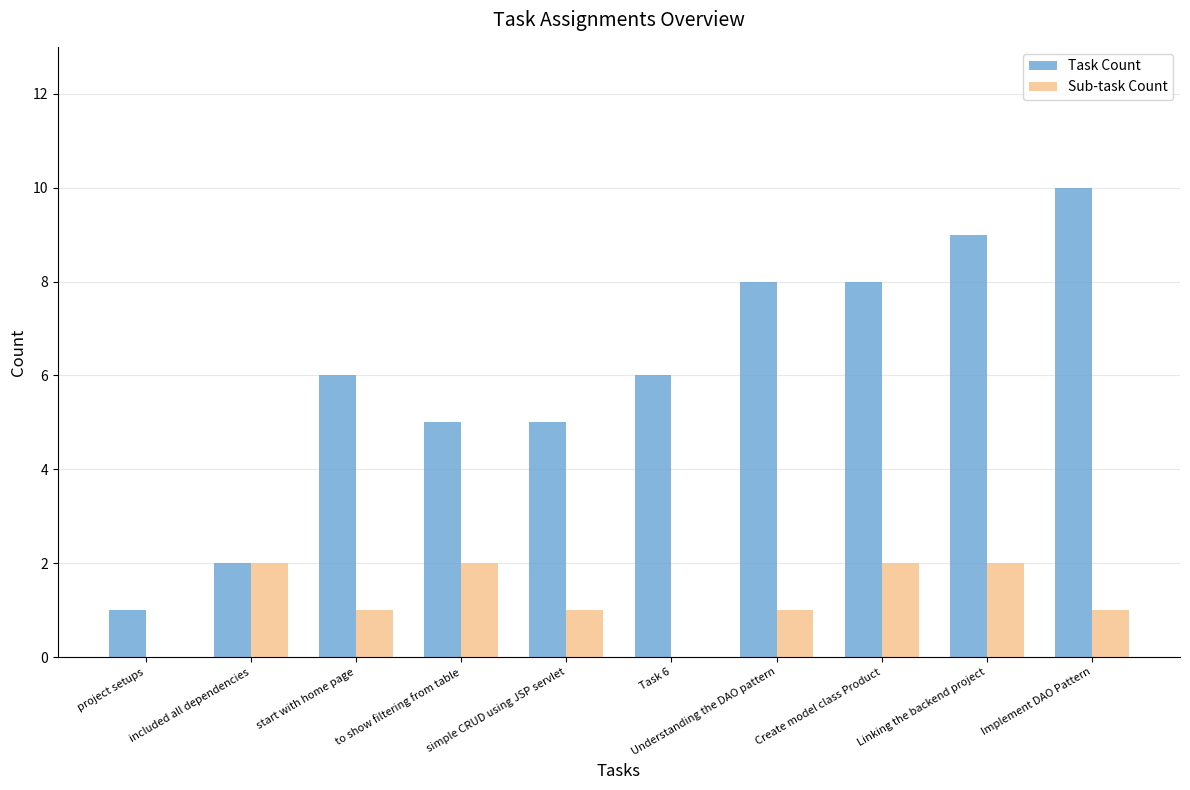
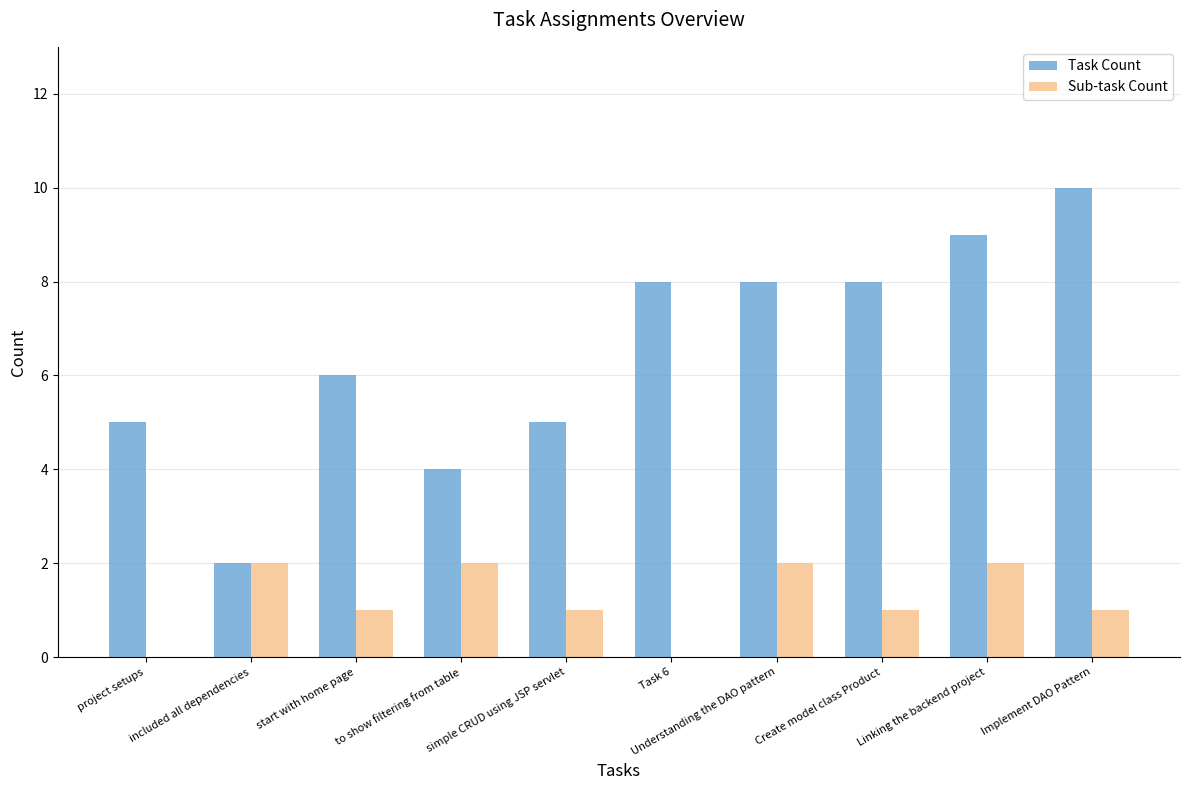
  {
    "Task Count": {
-     "project setups": 1,
+     "project setups": 5,
      "included all dependencies": 2,
      "start with home page": 6,
-     "to show filtering from table": 5,
+     "to show filtering from table": 4,
      "simple CRUD using JSP servlet": 5,
-     "Task 6": 6,
+     "Task 6": 8,
      "Understanding the DAO pattern": 8,
      "Create model class Product": 8,
      "Linking the backend project": 9,
      "Implement DAO Pattern": 10
    },
    "Sub-task Count": {
      "project setups": 0,
      "included all dependencies": 2,
      "start with home page": 1,
      "to show filtering from table": 2,
      "simple CRUD using JSP servlet": 1,
      "Task 6": 0,
-     "Understanding the DAO pattern": 1,
-     "Create model class Product": 2,
+     "Understanding the DAO pattern": 2,
+     "Create model class Product": 1,
      "Linking the backend project": 2,
      "Implement DAO Pattern": 1
    }
  }
